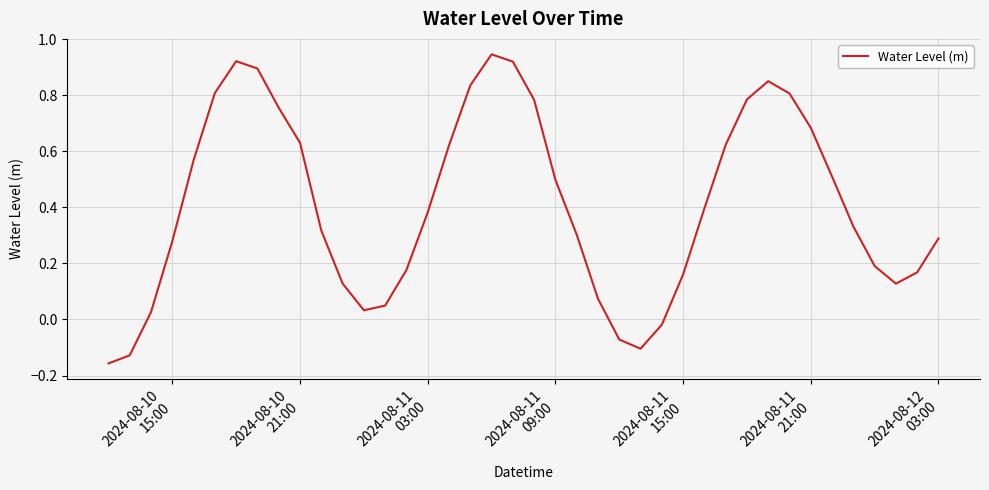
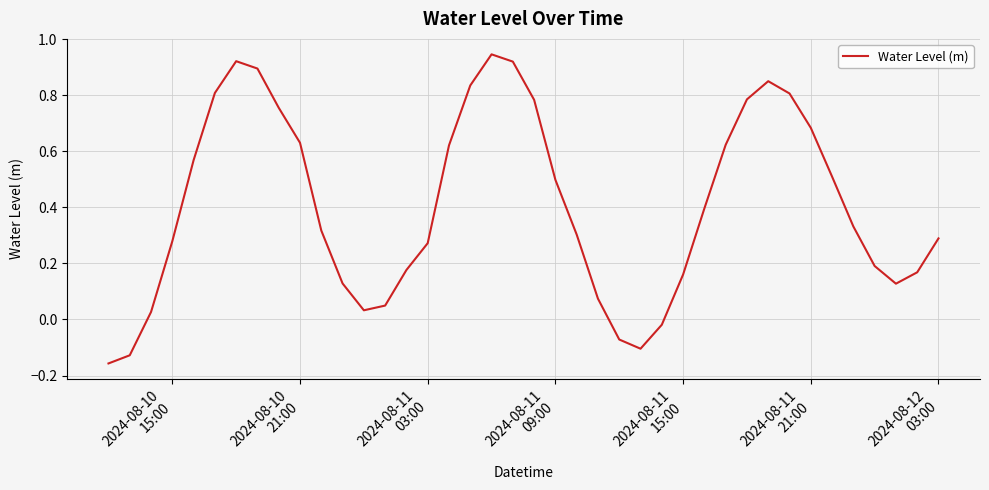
  {
    "2024-08-10 15:00": 0.28,
    "2024-08-10 21:00": 0.63,
-   "2024-08-11 03:00": 0.38,
+   "2024-08-11 03:00": 0.27,
    "2024-08-11 09:00": 0.50,
    "2024-08-11 15:00": 0.16,
    "2024-08-11 21:00": 0.68,
    "2024-08-12 03:00": 0.29
  }
